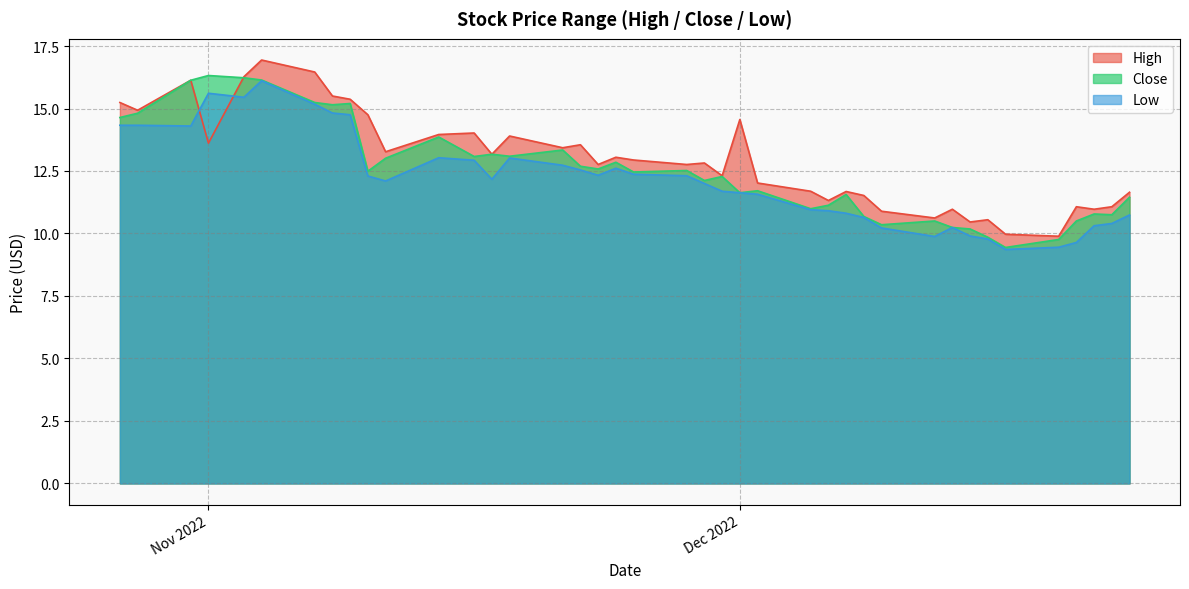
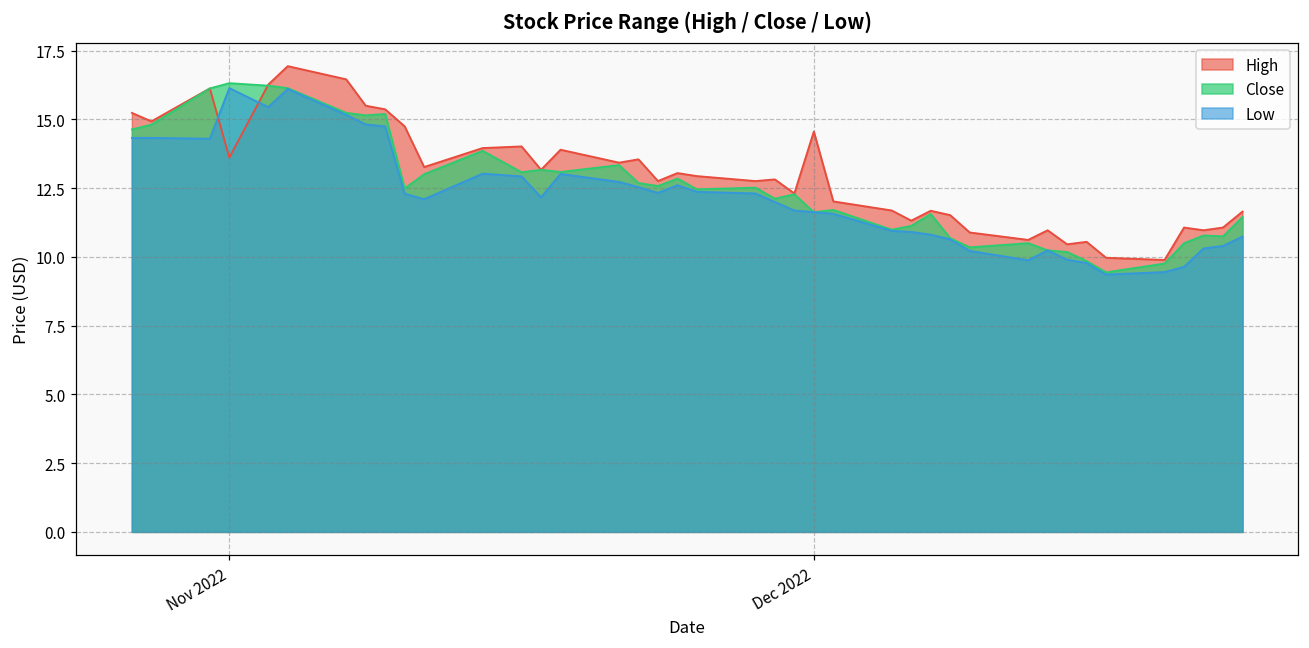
  {
    "High": {
      "Nov 2022": 13.6,
      "Dec 2022": 14.6
    },
    "Close": {
      "Nov 2022": 16.3
    },
    "Low": {
-     "Nov 2022": 15.6
+     "Nov 2022": 16.1
    }
  }
